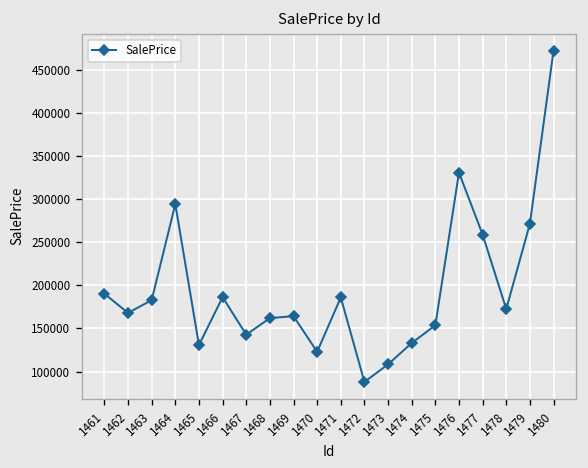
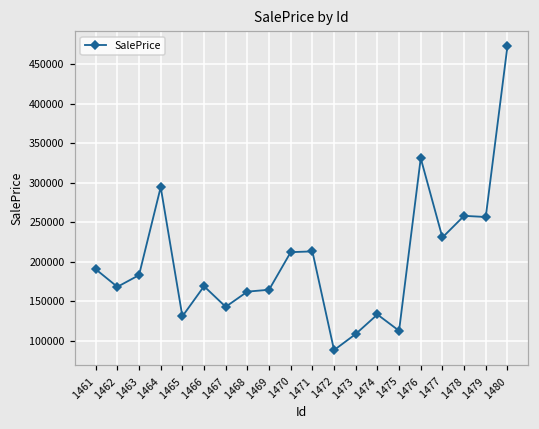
  {
    "1461": 190000,
    "1462": 170000,
    "1463": 180000,
    "1464": 290000,
    "1465": 130000,
-   "1466": 190000,
+   "1466": 170000,
    "1467": 140000,
    "1468": 160000,
    "1469": 160000,
-   "1470": 120000,
-   "1471": 190000,
+   "1470": 210000,
+   "1471": 210000,
    "1472": 90000,
    "1473": 110000,
    "1474": 130000,
-   "1475": 150000,
+   "1475": 110000,
    "1476": 330000,
-   "1477": 260000,
-   "1478": 170000,
-   "1479": 270000,
+   "1477": 230000,
+   "1478": 260000,
+   "1479": 260000,
    "1480": 470000
  }
